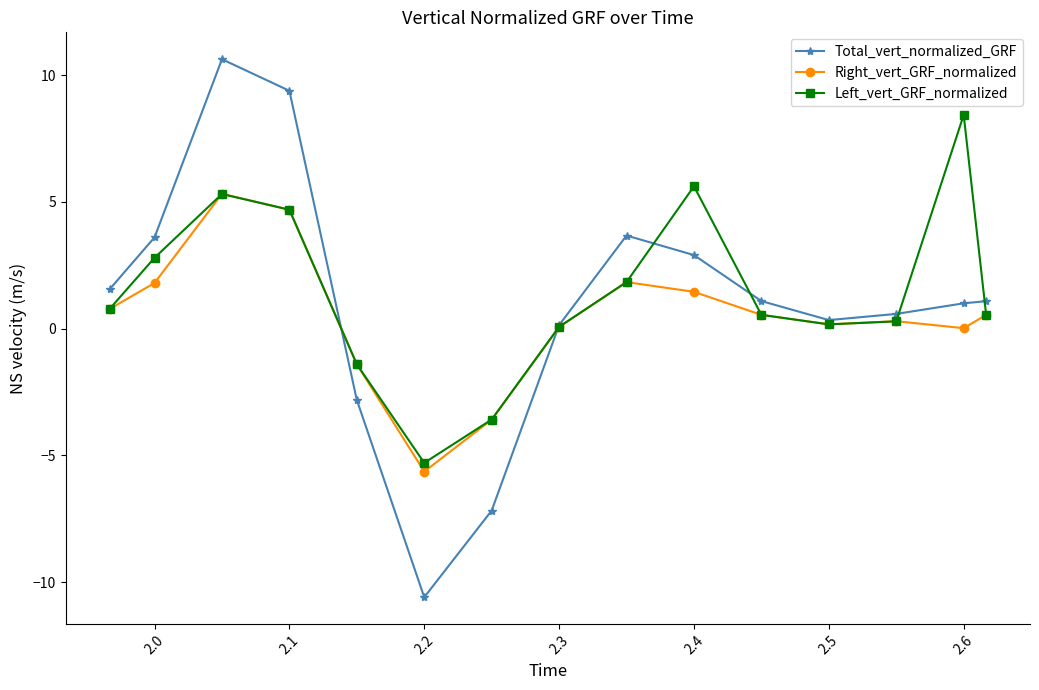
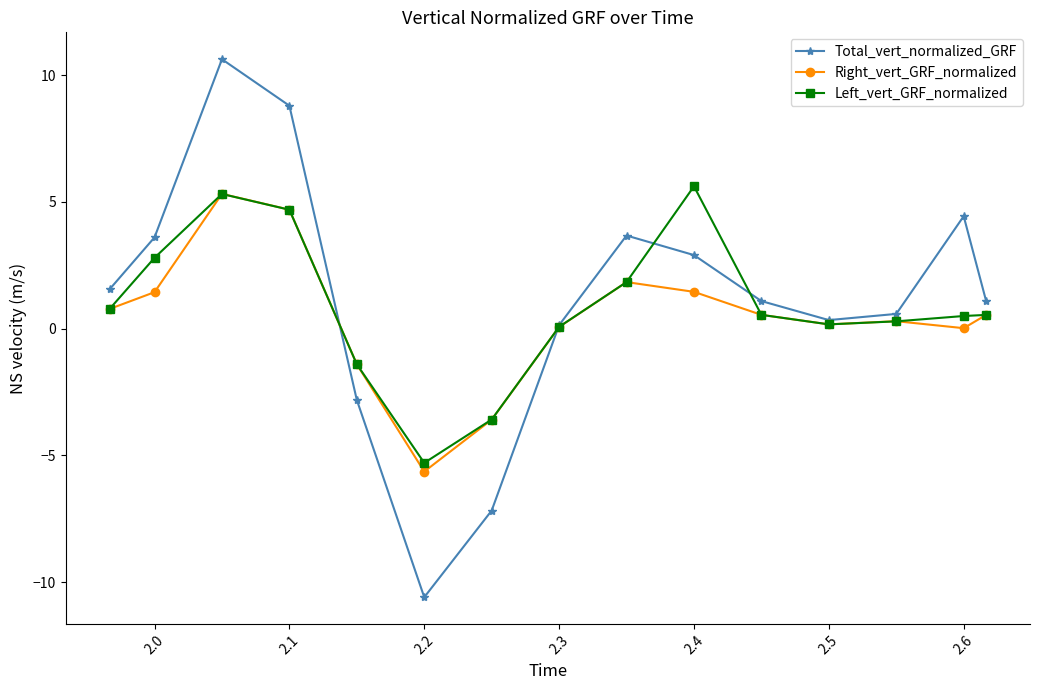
  {
    "Total_vert_normalized_GRF": {
      "2.0": 3.6,
-     "2.1": 9.4,
+     "2.1": 8.8,
      "2.2": -10.6,
      "2.4": 2.9,
      "2.5": 0.3,
-     "2.6": 1.0
+     "2.6": 4.4
    },
    "Right_vert_GRF_normalized": {
-     "2.0": 1.8,
+     "2.0": 1.4,
      "2.2": -5.6,
      "2.4": 1.5,
      "2.6": 0.0
    },
    "Left_vert_GRF_normalized": {
      "2.0": 2.8,
      "2.2": -5.3,
      "2.4": 5.6,
-     "2.6": 8.4
+     "2.6": 0.5
    }
  }
